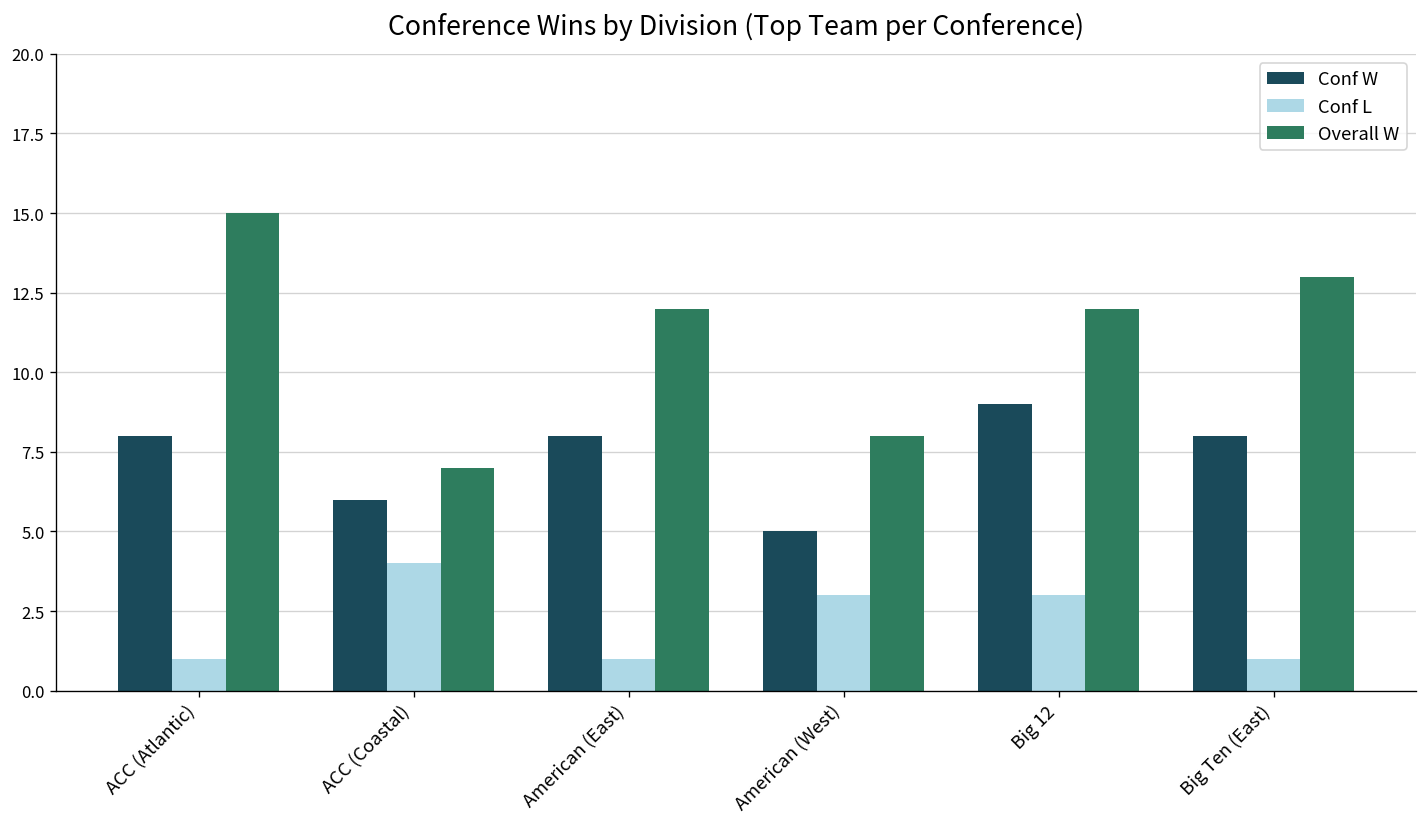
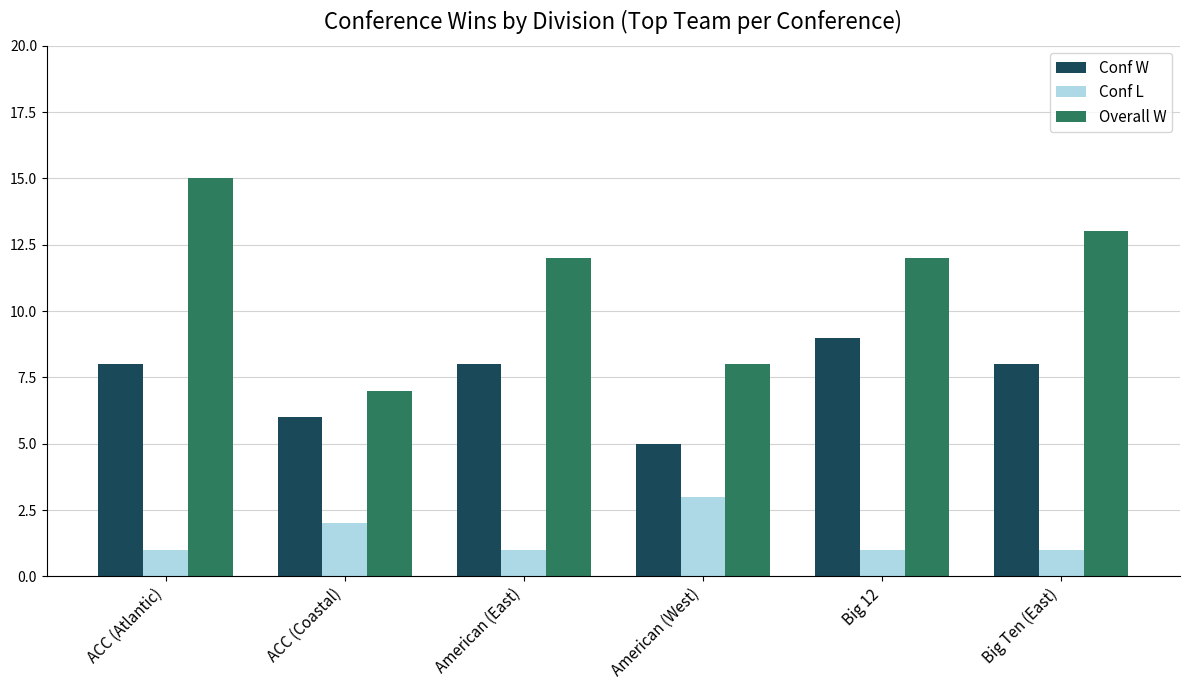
  {
    "Conf L": {
      "ACC (Atlantic)": 1,
-     "ACC (Coastal)": 4,
+     "ACC (Coastal)": 2,
      "American (East)": 1,
      "American (West)": 3,
-     "Big 12": 3,
+     "Big 12": 1,
      "Big Ten (East)": 1
    }
  }
